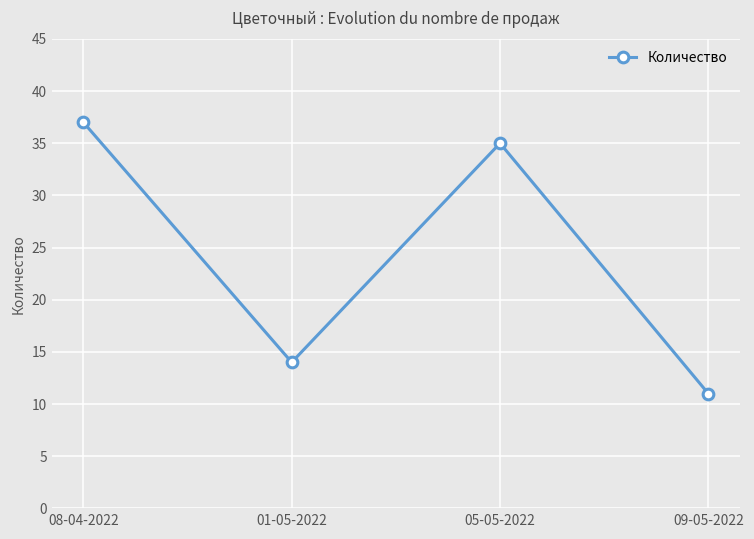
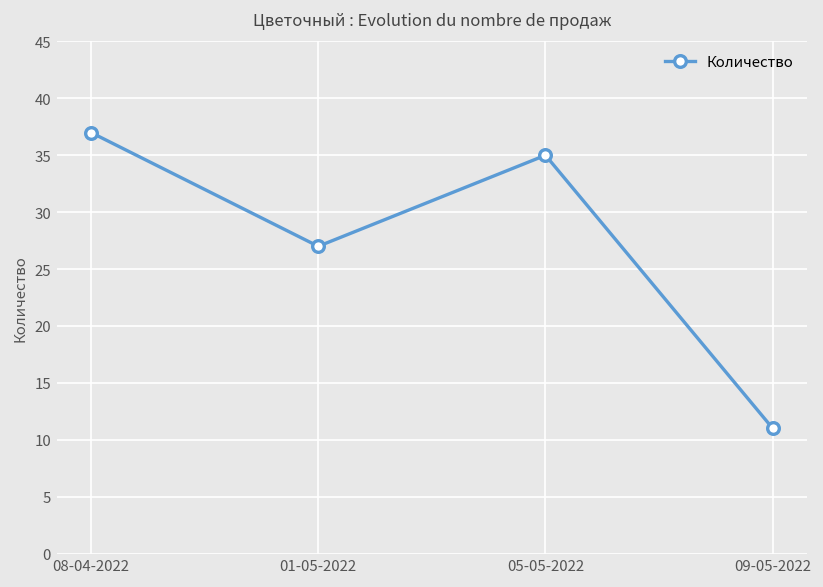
  {
    "08-04-2022": 37,
-   "01-05-2022": 14,
+   "01-05-2022": 27,
    "05-05-2022": 35,
    "09-05-2022": 11
  }
